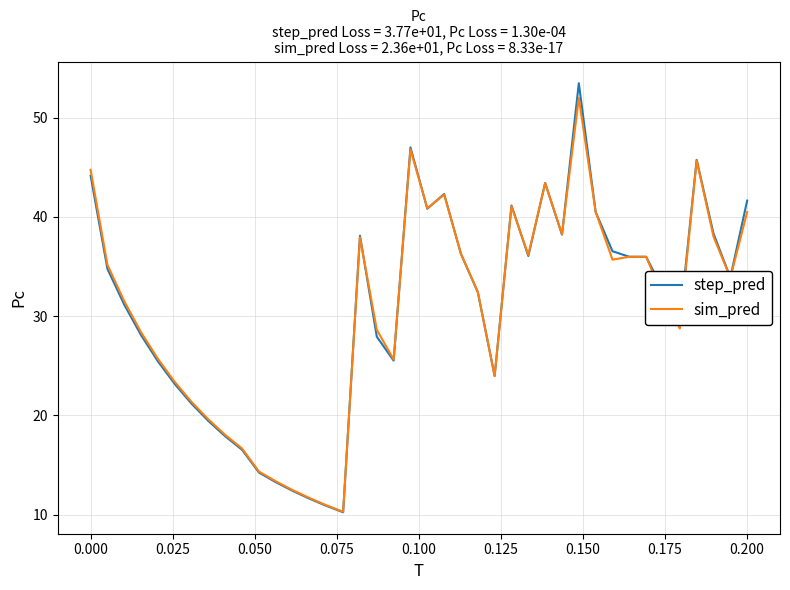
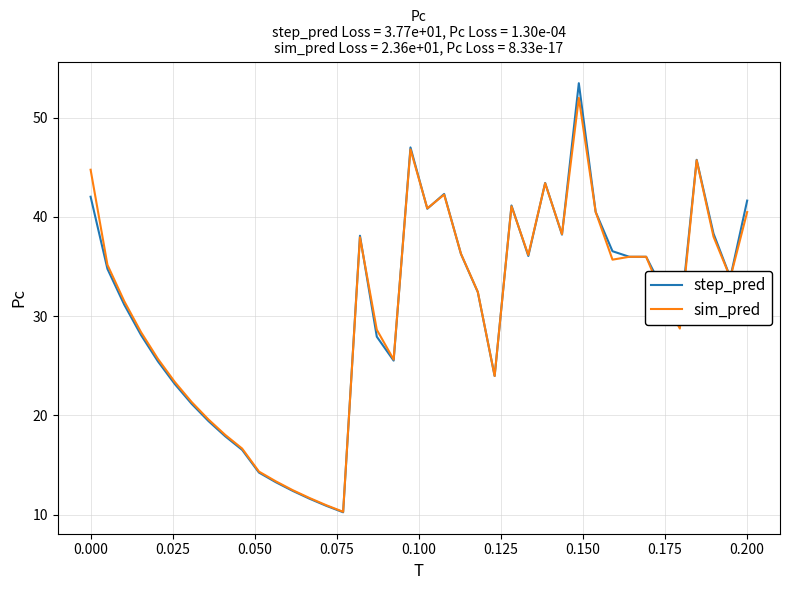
  {
    "step_pred": {
-     "0.000": 44,
+     "0.000": 42,
      "0.200": 42
    },
    "sim_pred": {
      "0.000": 45,
      "0.200": 40
    }
  }
